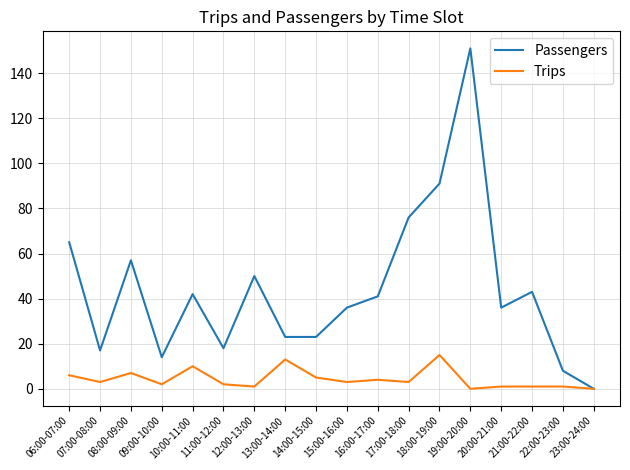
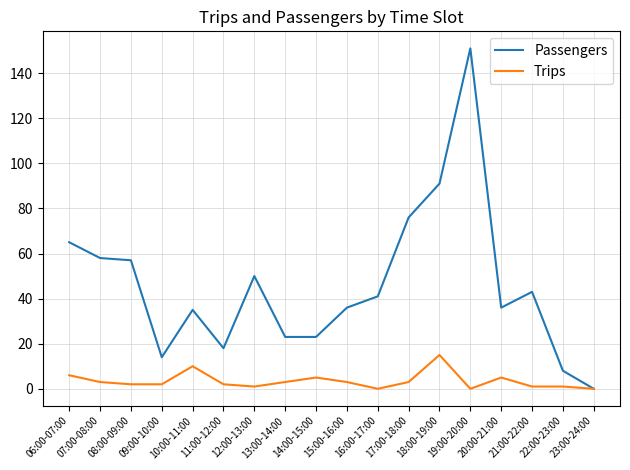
  {
    "Passengers": {
      "06:00-07:00": 65,
-     "07:00-08:00": 17,
+     "07:00-08:00": 58,
      "08:00-09:00": 57,
      "09:00-10:00": 14,
-     "10:00-11:00": 42,
+     "10:00-11:00": 35,
      "11:00-12:00": 18,
      "12:00-13:00": 50,
      "13:00-14:00": 23,
      "14:00-15:00": 23,
      "15:00-16:00": 36,
      "16:00-17:00": 41,
      "17:00-18:00": 76,
      "18:00-19:00": 91,
      "19:00-20:00": 151,
      "20:00-21:00": 36,
      "21:00-22:00": 43,
      "22:00-23:00": 8
    },
    "Trips": {
      "06:00-07:00": 6,
      "07:00-08:00": 3,
-     "08:00-09:00": 7,
+     "08:00-09:00": 2,
      "09:00-10:00": 2,
      "10:00-11:00": 10,
      "11:00-12:00": 2,
      "12:00-13:00": 1,
-     "13:00-14:00": 13,
+     "13:00-14:00": 3,
      "14:00-15:00": 5,
      "15:00-16:00": 3,
-     "16:00-17:00": 4,
+     "16:00-17:00": 0,
      "17:00-18:00": 3,
      "18:00-19:00": 15,
      "19:00-20:00": 0,
-     "20:00-21:00": 1,
+     "20:00-21:00": 5,
      "21:00-22:00": 1,
      "22:00-23:00": 1
    }
  }
